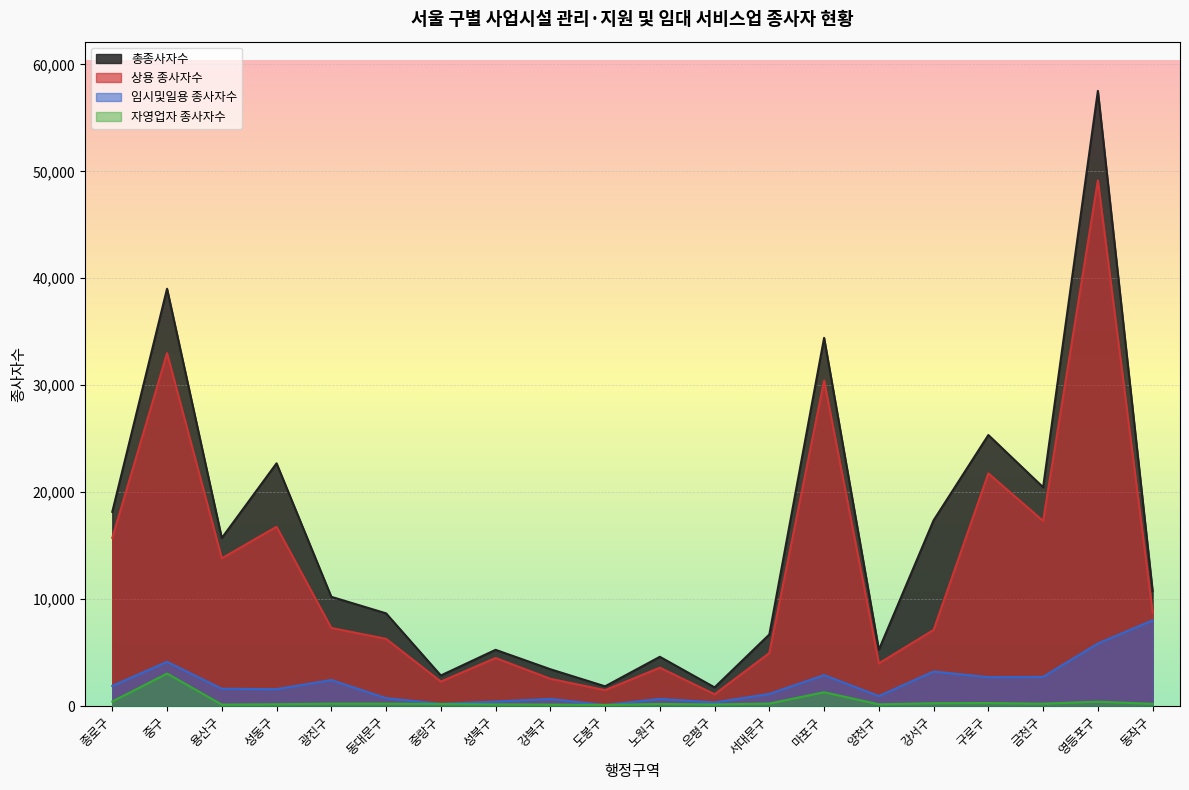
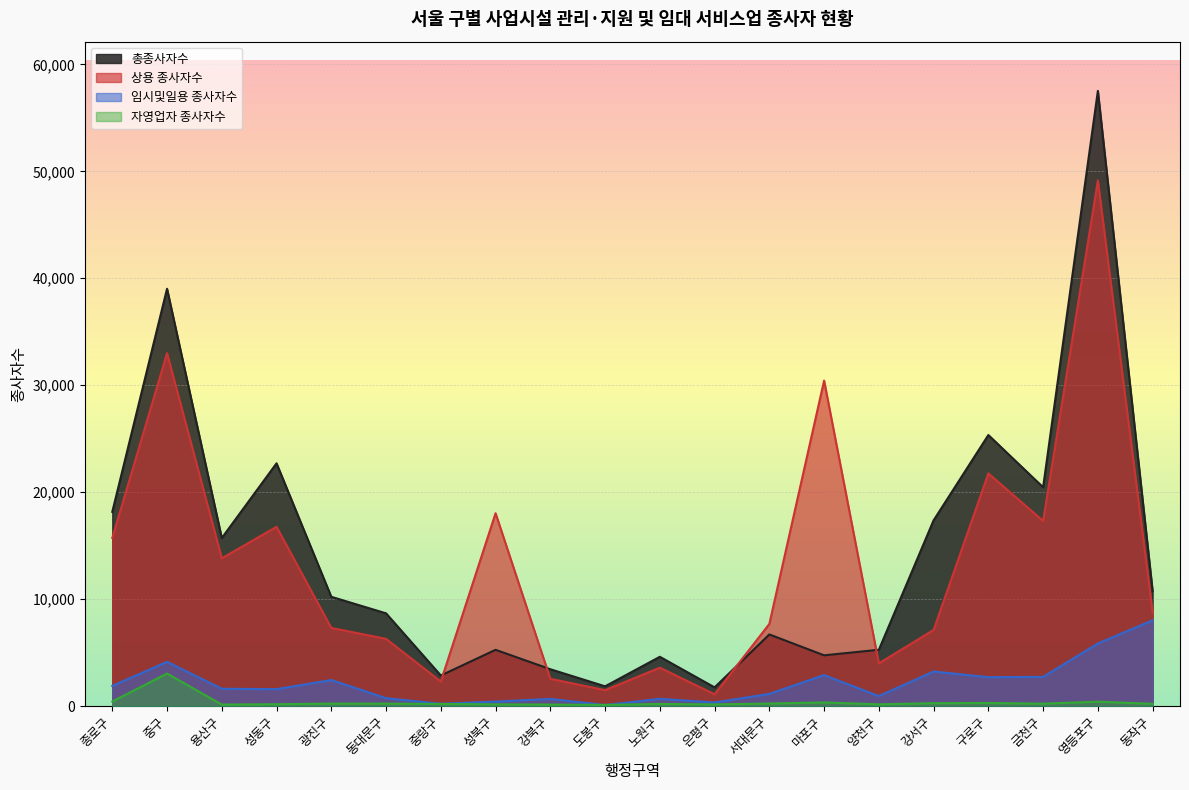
  {
    "총종사자수": {
      "종로구": "18,200",
      "중구": "39,000",
      "용산구": "15,700",
      "성동구": "22,700",
      "광진구": "10,200",
      "동대문구": "8,700",
      "중랑구": "2,900",
      "성북구": "5,300",
      "강북구": "3,400",
      "도봉구": "1,800",
      "노원구": "4,600",
      "은평구": "1,700",
      "서대문구": "6,700",
-     "마포구": "34,400",
+     "마포구": "4,700",
      "양천구": "5,300",
      "강서구": "17,400",
      "구로구": "25,300",
      "금천구": "20,500",
      "영등포구": "57,500",
      "동작구": "10,700"
    },
    "상용 종사자수": {
      "종로구": "15,700",
      "중구": "33,000",
      "용산구": "13,800",
      "성동구": "16,800",
      "광진구": "7,300",
      "동대문구": "6,300",
      "중랑구": "2,300",
-     "성북구": "4,500",
+     "성북구": "18,000",
      "강북구": "2,500",
      "도봉구": "1,500",
      "노원구": "3,600",
      "은평구": "1,100",
-     "서대문구": "5,000",
+     "서대문구": "7,700",
      "마포구": "30,400",
      "양천구": "4,000",
      "강서구": "7,100",
      "구로구": "21,800",
      "금천구": "17,300",
      "영등포구": "49,100",
      "동작구": "8,700"
    },
    "임시및일용 종사자수": {
      "종로구": "1,900",
      "중구": "4,100",
      "용산구": "1,600",
      "성동구": "1,600",
      "광진구": "2,400",
      "동대문구": "700",
      "성북구": "400",
      "강북구": "700",
      "노원구": "700",
      "서대문구": "1,100",
      "마포구": "2,900",
      "양천구": "900",
      "강서구": "3,200",
      "구로구": "2,700",
      "금천구": "2,700",
      "영등포구": "5,800",
      "동작구": "8,000"
    },
    "자영업자 종사자수": {
      "종로구": "400",
      "중구": "3,000",
      "용산구": "100",
      "성동구": "200",
      "광진구": "200",
      "동대문구": "200",
      "성북구": "200",
      "강북구": "100",
      "노원구": "200",
      "서대문구": "200",
-     "마포구": "1,300",
+     "마포구": "300",
      "양천구": "200",
      "강서구": "300",
      "구로구": "300",
      "금천구": "200",
      "영등포구": "400",
      "동작구": "200"
    }
  }
